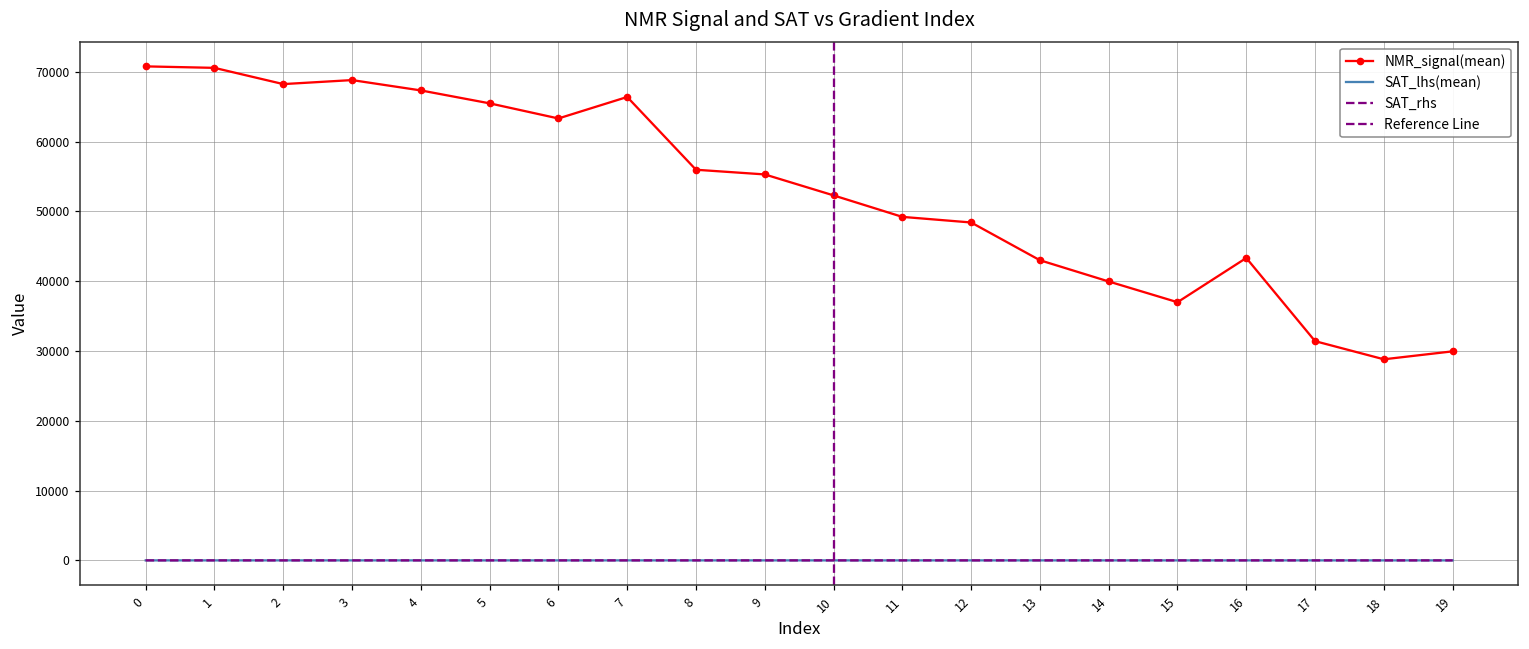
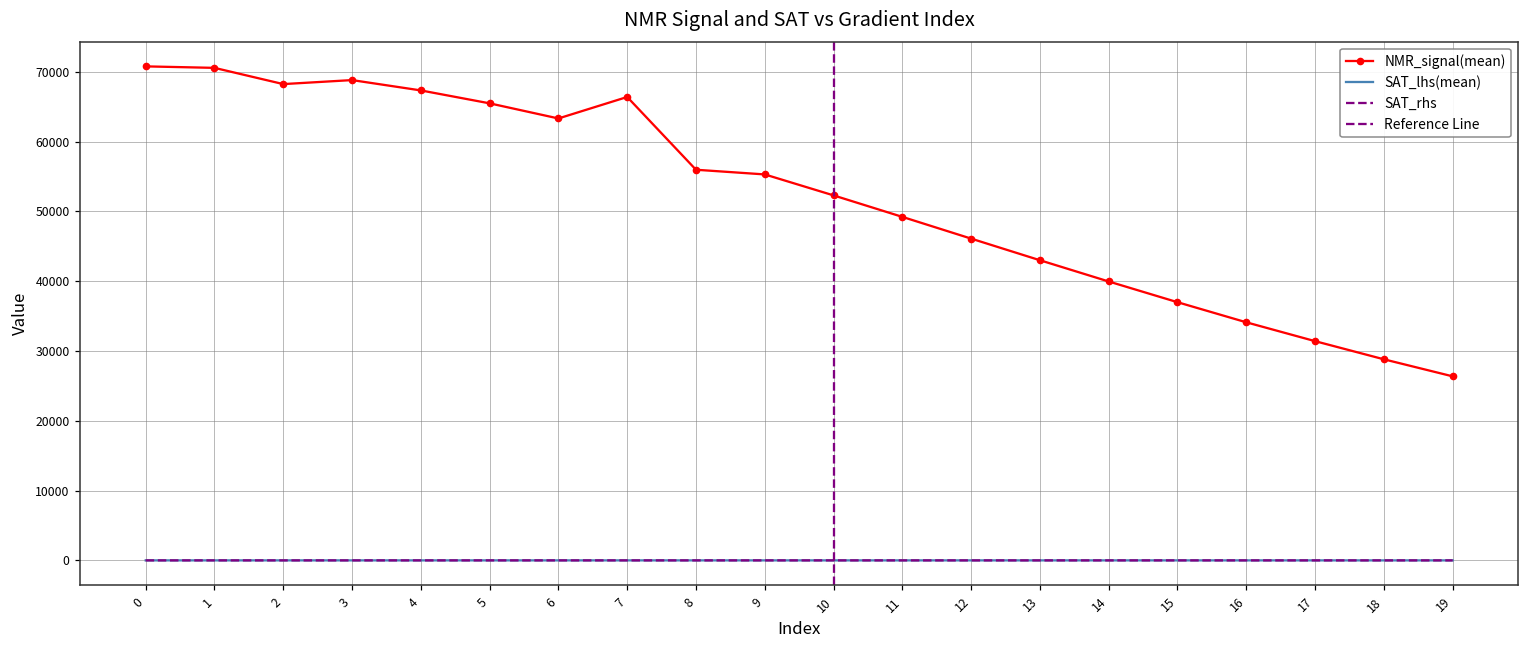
  {
    "NMR_signal(mean)": {
      "0": 71000,
      "1": 71000,
      "2": 68000,
      "3": 69000,
      "4": 67000,
      "5": 65000,
      "6": 63000,
      "7": 66000,
      "8": 56000,
      "9": 55000,
      "10": 52000,
      "11": 49000,
-     "12": 48000,
+     "12": 46000,
      "13": 43000,
      "14": 40000,
      "15": 37000,
-     "16": 43000,
+     "16": 34000,
      "17": 31000,
      "18": 29000,
-     "19": 30000
+     "19": 26000
    },
    "SAT_rhs": {
      "0": 0,
      "1": 0,
      "2": 0,
      "3": 0,
      "4": 0,
      "5": 0,
      "6": 0,
      "7": 0,
      "8": 0,
      "9": 0,
      "10": 0,
      "11": 0,
      "12": 0,
      "13": 0,
      "14": 0,
      "15": 0,
      "16": 0,
      "17": 0,
      "18": 0,
      "19": 0
    }
  }
